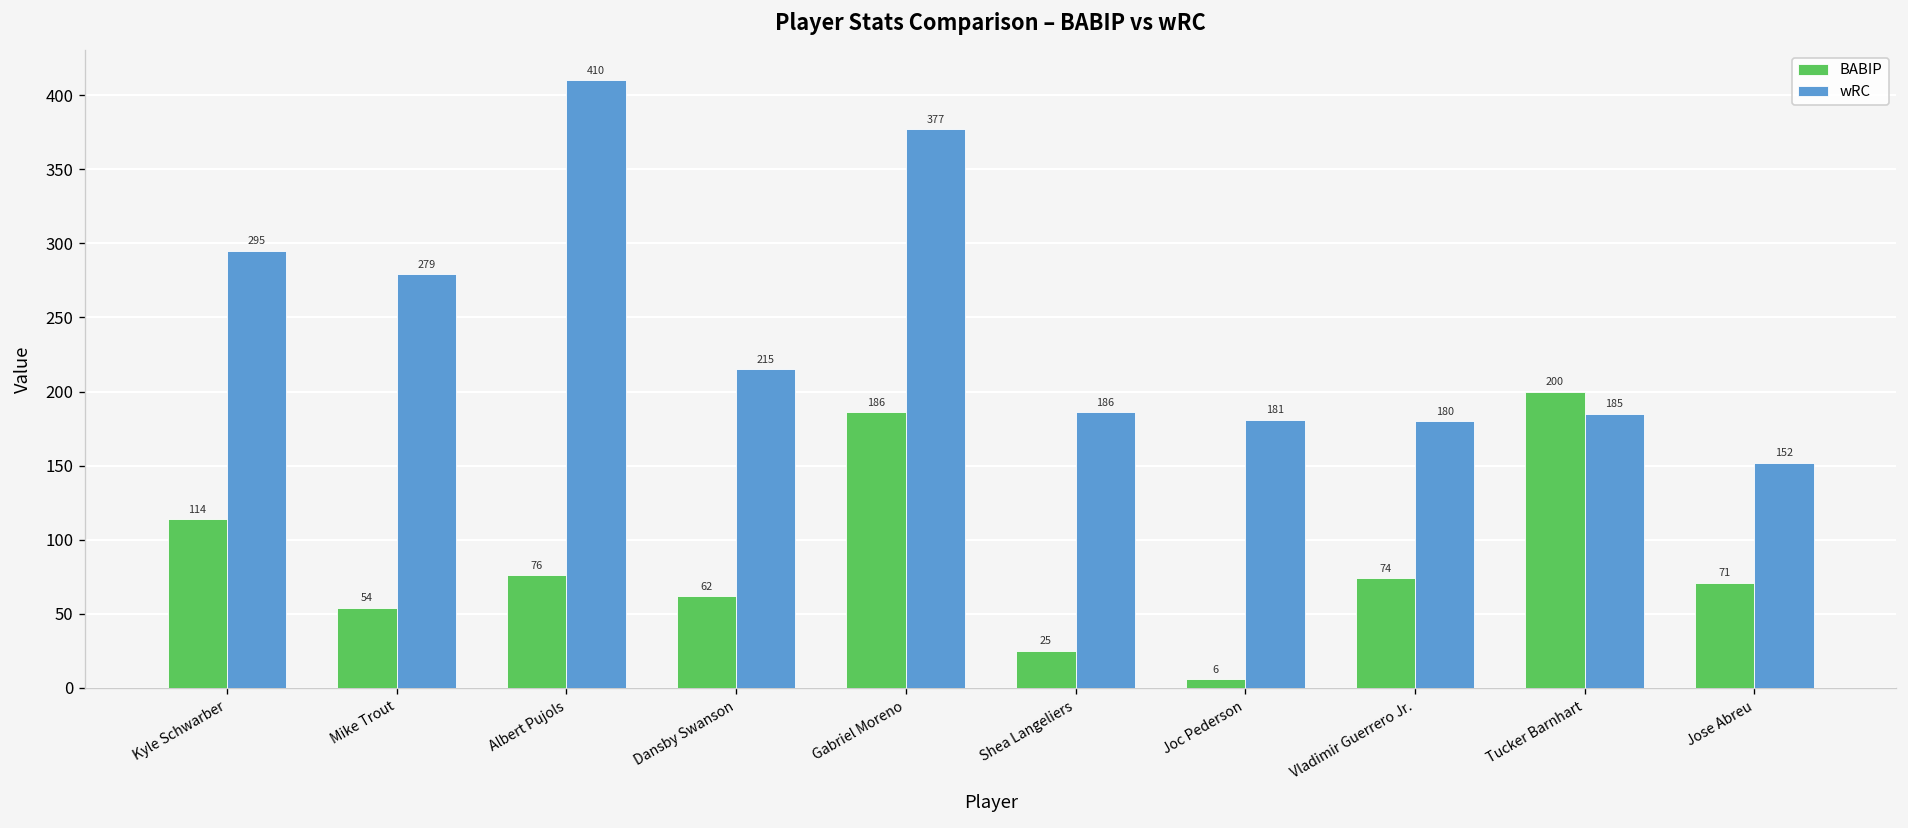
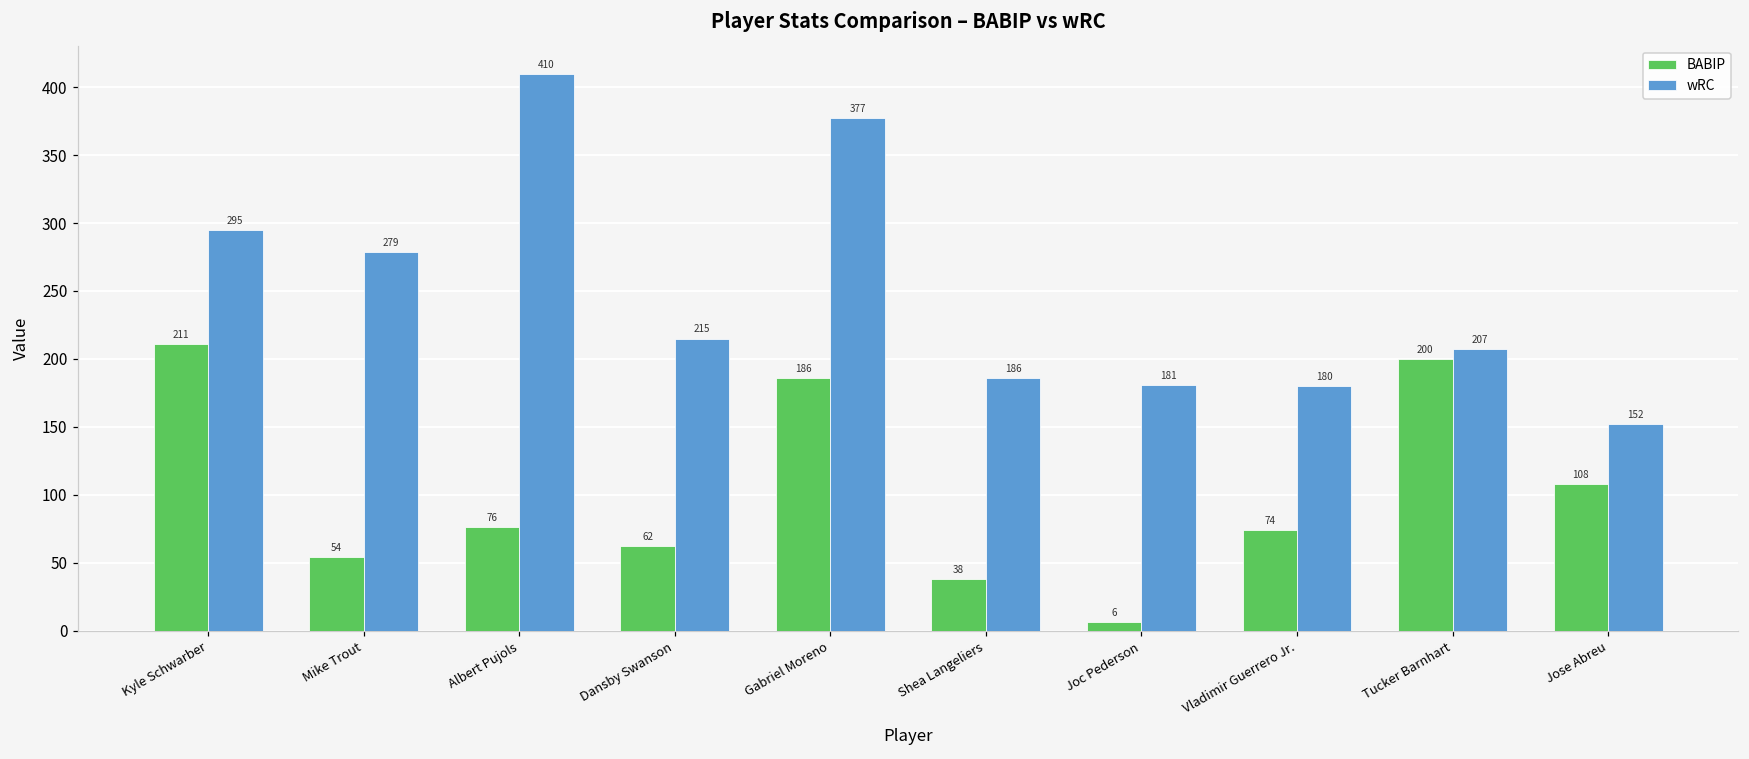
  {
    "BABIP": {
-     "Kyle Schwarber": 114,
+     "Kyle Schwarber": 211,
      "Mike Trout": 54,
      "Albert Pujols": 76,
      "Dansby Swanson": 62,
      "Gabriel Moreno": 186,
-     "Shea Langeliers": 25,
+     "Shea Langeliers": 38,
      "Joc Pederson": 6,
      "Vladimir Guerrero Jr.": 74,
      "Tucker Barnhart": 200,
-     "Jose Abreu": 71
+     "Jose Abreu": 108
    },
    "wRC": {
      "Kyle Schwarber": 295,
      "Mike Trout": 279,
      "Albert Pujols": 410,
      "Dansby Swanson": 215,
      "Gabriel Moreno": 377,
      "Shea Langeliers": 186,
      "Joc Pederson": 181,
      "Vladimir Guerrero Jr.": 180,
-     "Tucker Barnhart": 185,
+     "Tucker Barnhart": 207,
      "Jose Abreu": 152
    }
  }
